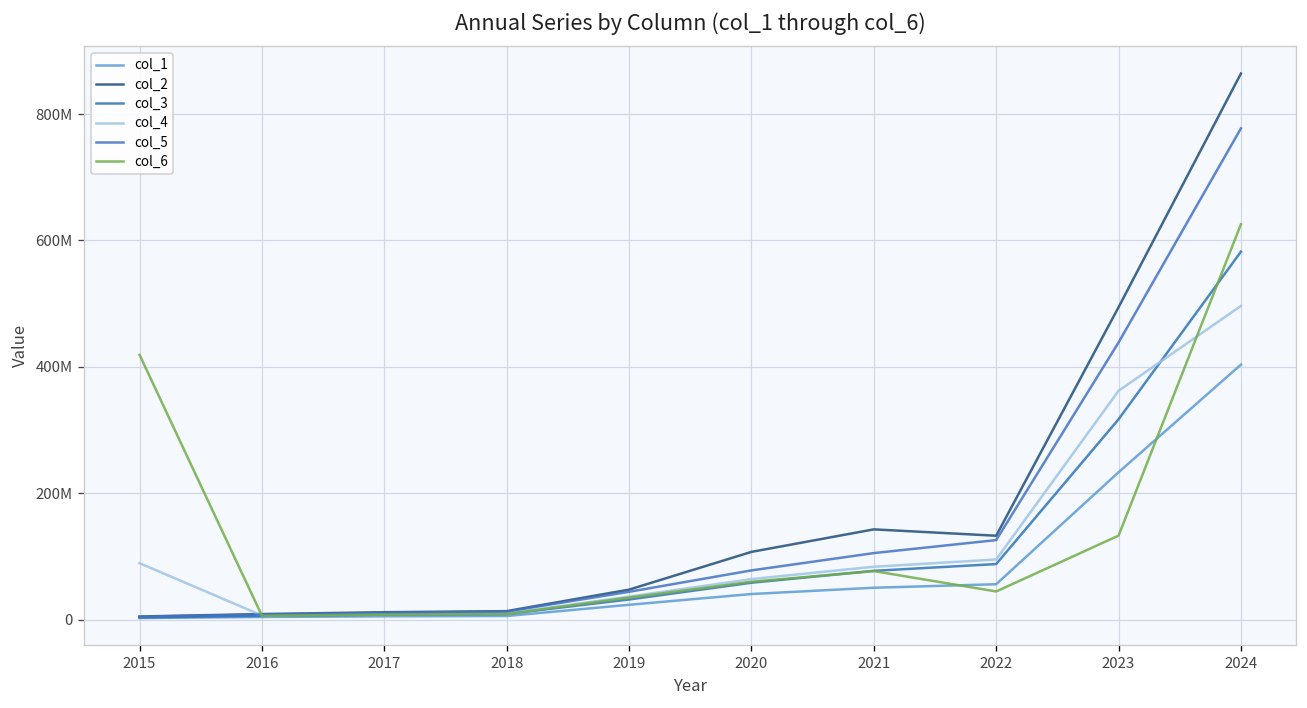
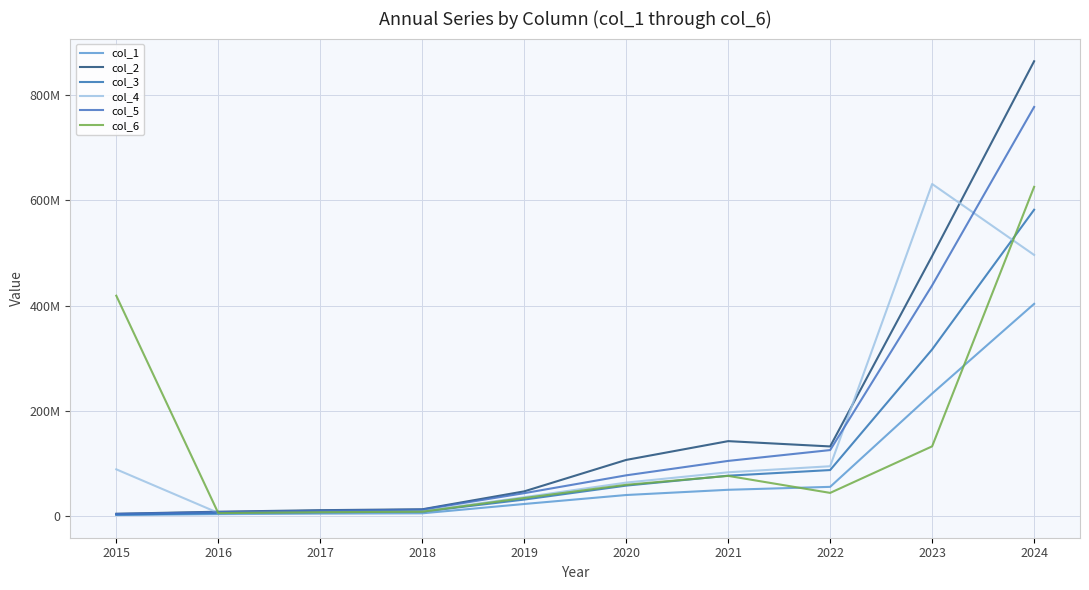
  {
    "col_2": {
      "2020": 110000000,
      "2021": 140000000,
      "2022": 130000000,
      "2023": 490000000,
      "2024": 860000000
    },
    "col_4": {
      "2015": 90000000,
      "2021": 80000000,
      "2022": 100000000,
-     "2023": 360000000,
+     "2023": 630000000,
      "2024": 500000000
    },
    "col_6": {
      "2015": 420000000,
      "2022": 40000000,
      "2023": 130000000,
      "2024": 630000000
    }
  }
